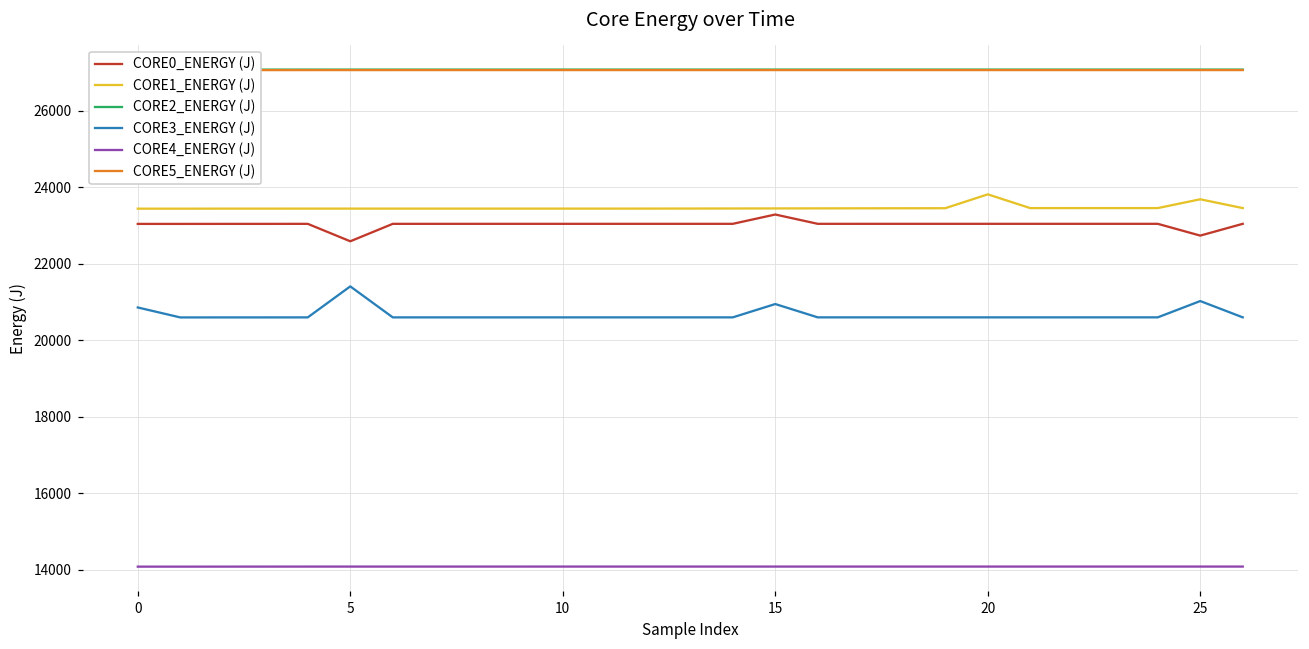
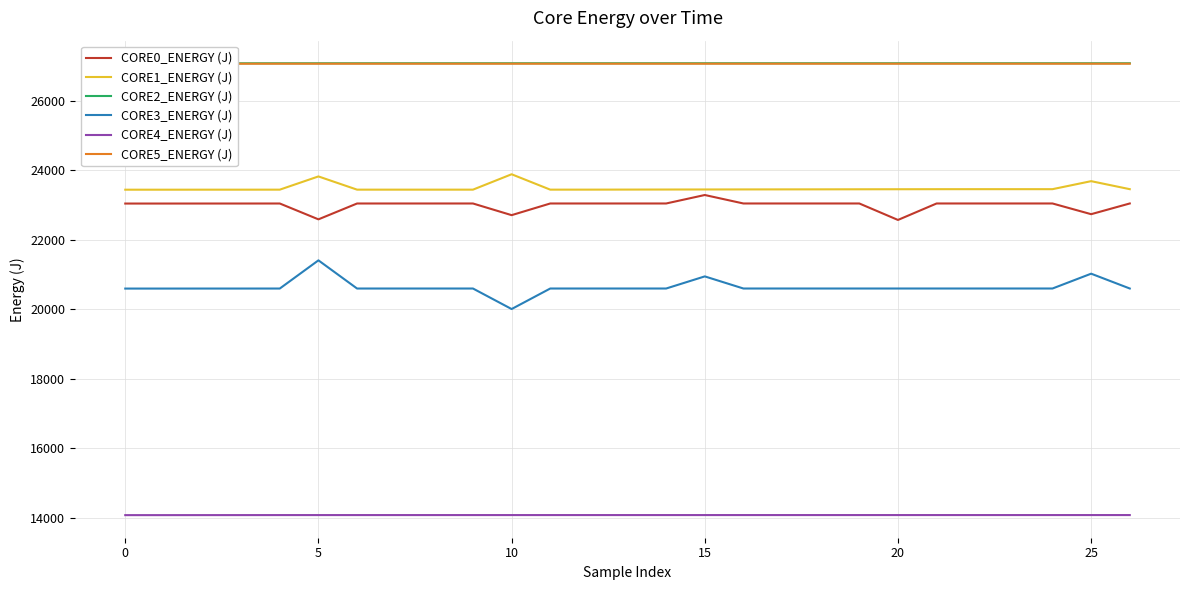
  {
    "CORE0_ENERGY (J)": {
      "0": 23000,
      "5": 22600,
-     "10": 23000,
+     "10": 22700,
      "15": 23300,
-     "20": 23000,
+     "20": 22600,
      "25": 22700
    },
    "CORE1_ENERGY (J)": {
      "0": 23400,
-     "5": 23400,
-     "10": 23400,
+     "5": 23800,
+     "10": 23900,
      "15": 23400,
-     "20": 23800,
+     "20": 23500,
      "25": 23700
    },
    "CORE3_ENERGY (J)": {
-     "0": 20900,
+     "0": 20600,
      "5": 21400,
-     "10": 20600,
+     "10": 20000,
      "15": 20900,
      "20": 20600,
      "25": 21000
    },
    "CORE4_ENERGY (J)": {
      "0": 14100,
      "5": 14100,
      "10": 14100,
      "15": 14100,
      "20": 14100,
      "25": 14100
    }
  }
